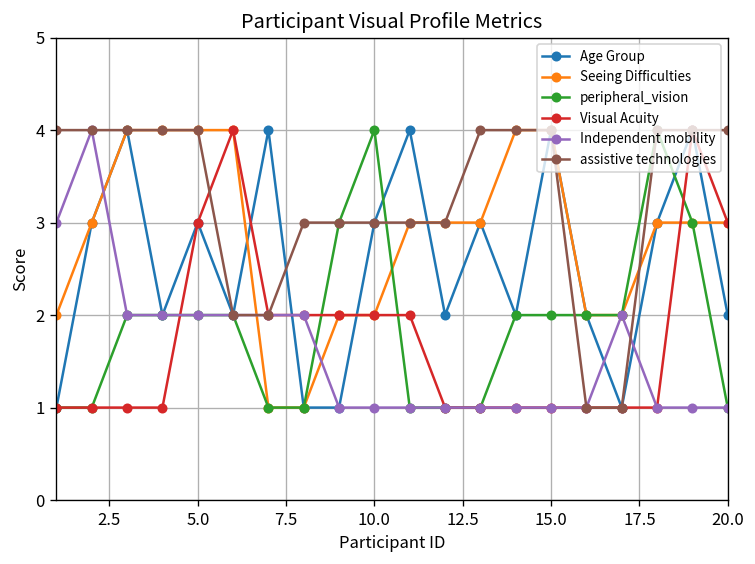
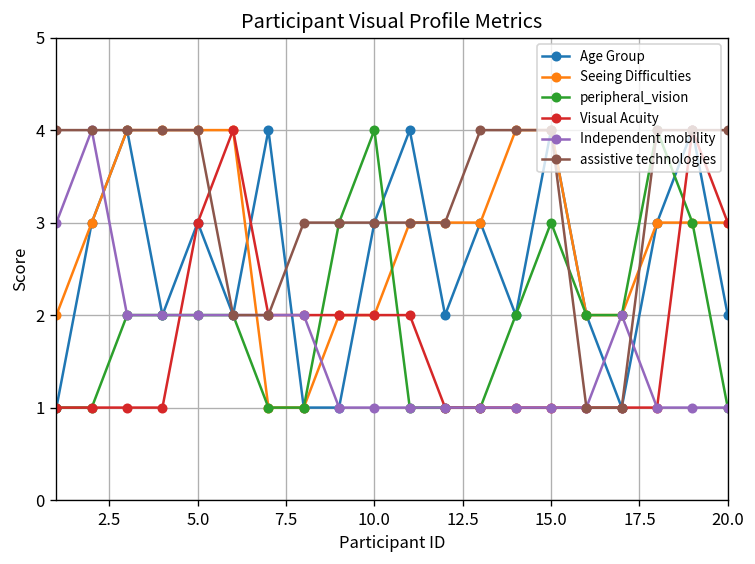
  {
    "Age Group": {
      "20.0": 2
    },
    "peripheral_vision": {
      "10.0": 4,
-     "15.0": 2
+     "15.0": 3
    },
    "Independent mobility": {
      "10.0": 1
    },
    "assistive technologies": {
      "20.0": 4
    }
  }
